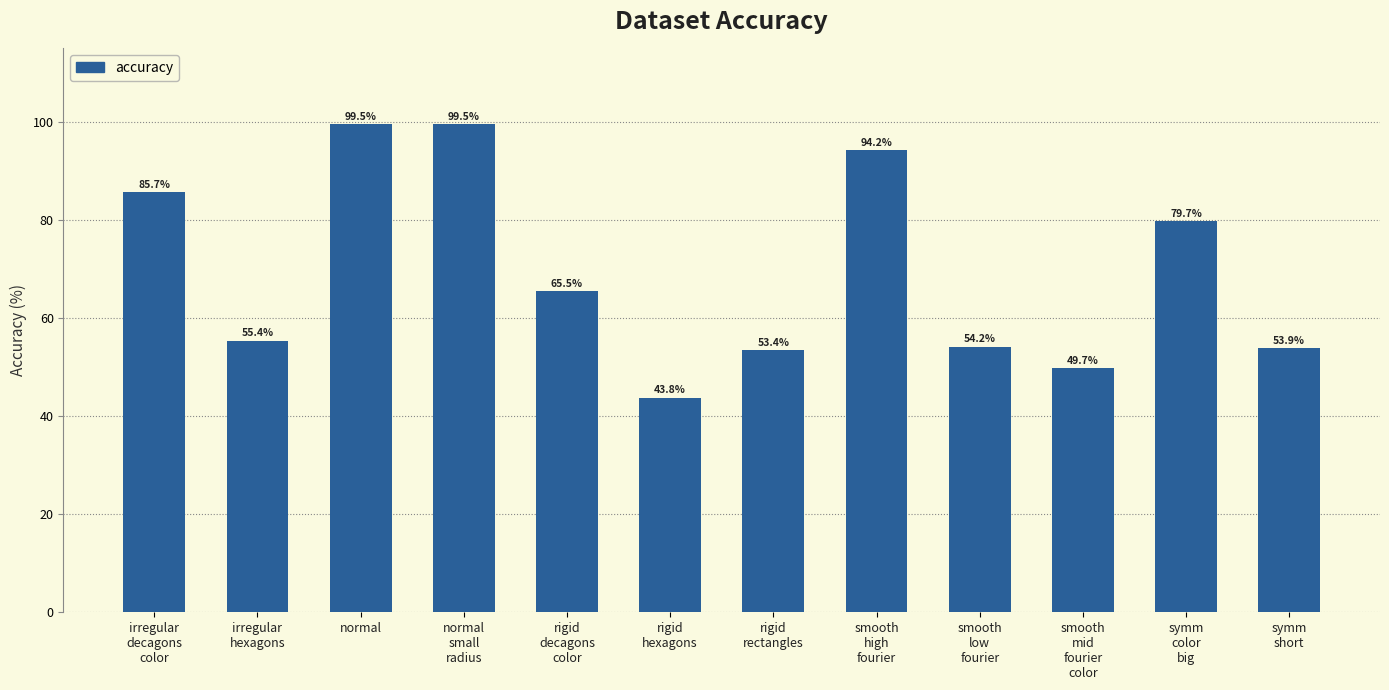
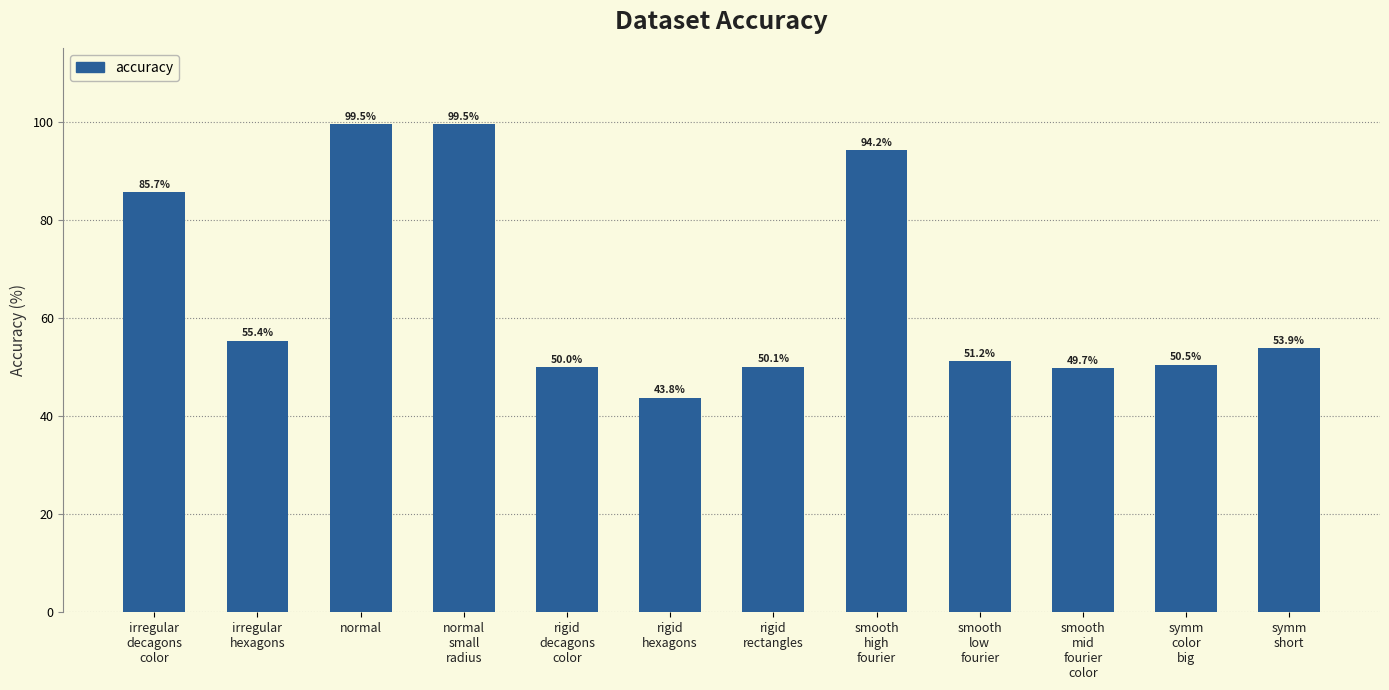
  {
    "irregular decagons color": "85.7%",
    "irregular hexagons": "55.4%",
    "normal": "99.5%",
    "normal small radius": "99.5%",
-   "rigid decagons color": "65.5%",
+   "rigid decagons color": "50.0%",
    "rigid hexagons": "43.8%",
-   "rigid rectangles": "53.4%",
+   "rigid rectangles": "50.1%",
    "smooth high fourier": "94.2%",
-   "smooth low fourier": "54.2%",
+   "smooth low fourier": "51.2%",
    "smooth mid fourier color": "49.7%",
-   "symm color big": "79.7%",
+   "symm color big": "50.5%",
    "symm short": "53.9%"
  }
